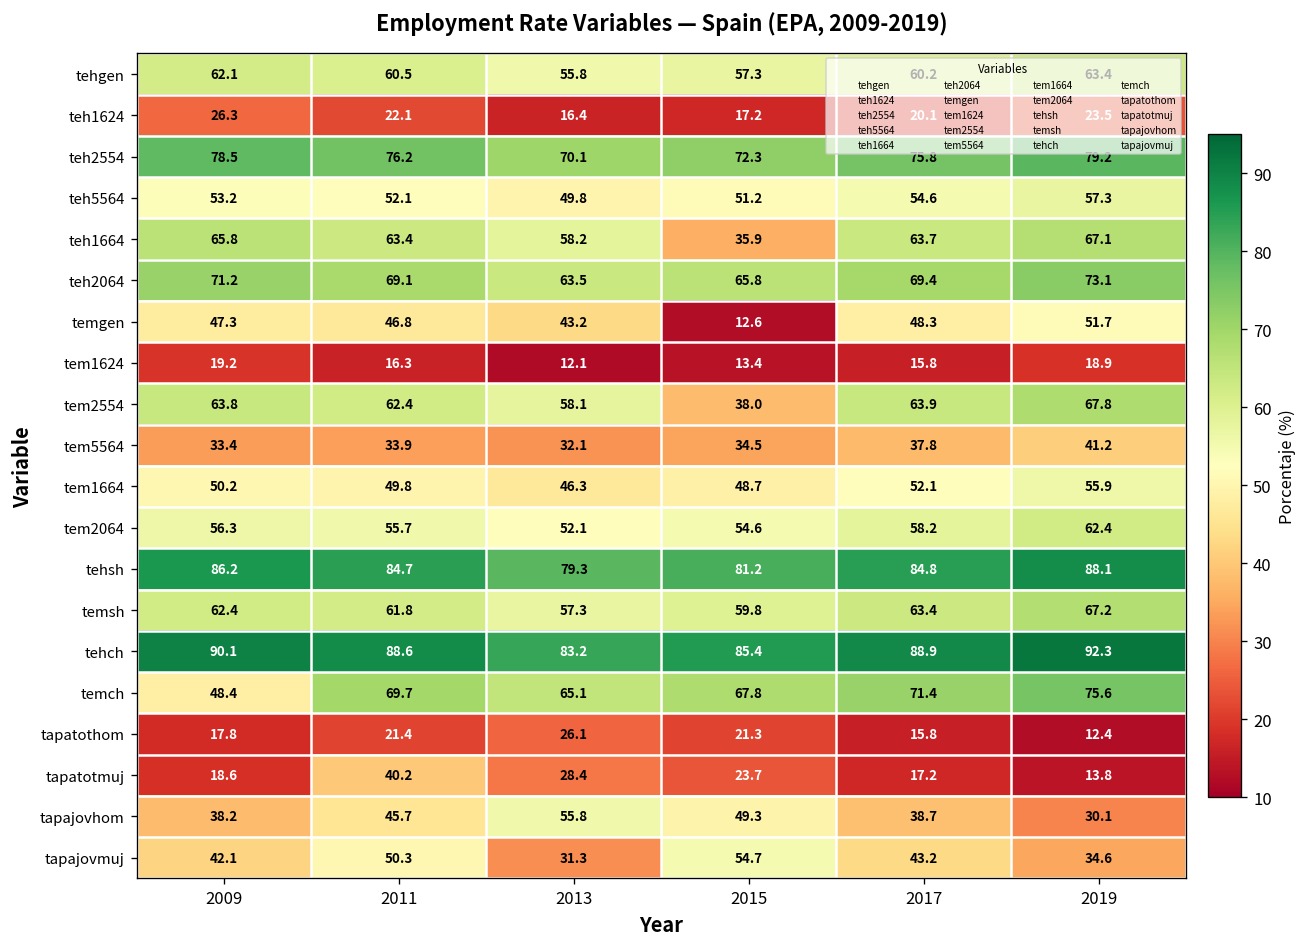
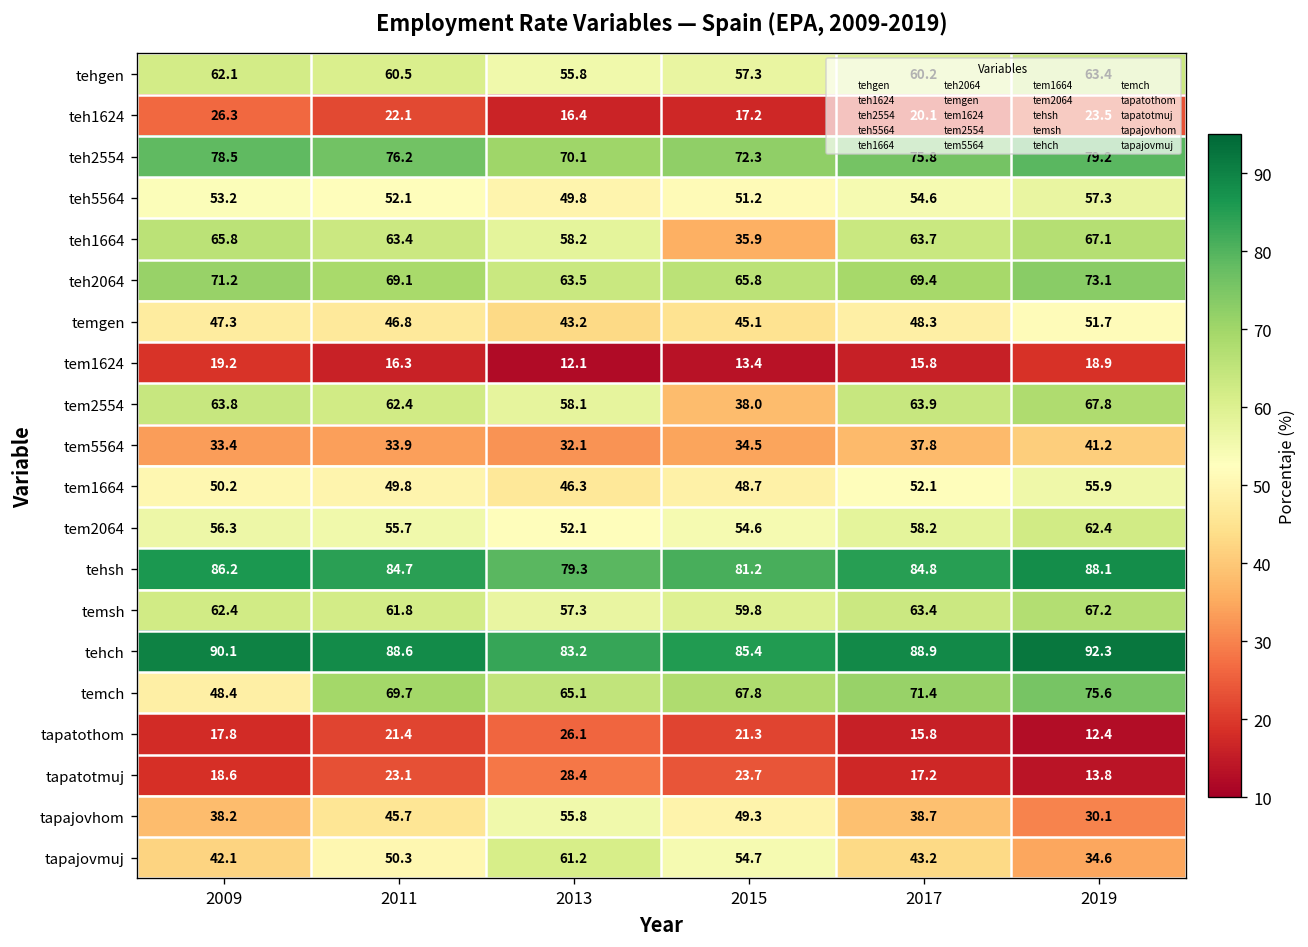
  {
    "tehgen": {
      "2009": 62.1,
      "2011": 60.5,
      "2013": 55.8,
      "2015": 57.3
    },
    "teh1624": {
      "2009": 26.3,
      "2011": 22.1,
      "2013": 16.4,
      "2015": 17.2
    },
    "teh2554": {
      "2009": 78.5,
      "2011": 76.2,
      "2013": 70.1,
      "2015": 72.3
    },
    "teh5564": {
      "2009": 53.2,
      "2011": 52.1,
      "2013": 49.8,
      "2015": 51.2,
      "2017": 54.6,
      "2019": 57.3
    },
    "teh1664": {
      "2009": 65.8,
      "2011": 63.4,
      "2013": 58.2,
      "2015": 35.9,
      "2017": 63.7,
      "2019": 67.1
    },
    "teh2064": {
      "2009": 71.2,
      "2011": 69.1,
      "2013": 63.5,
      "2015": 65.8,
      "2017": 69.4,
      "2019": 73.1
    },
    "temgen": {
      "2009": 47.3,
      "2011": 46.8,
      "2013": 43.2,
-     "2015": 12.6,
+     "2015": 45.1,
      "2017": 48.3,
      "2019": 51.7
    },
    "tem1624": {
      "2009": 19.2,
      "2011": 16.3,
      "2013": 12.1,
      "2015": 13.4,
      "2017": 15.8,
      "2019": 18.9
    },
    "tem2554": {
      "2009": 63.8,
      "2011": 62.4,
      "2013": 58.1,
      "2015": 38.0,
      "2017": 63.9,
      "2019": 67.8
    },
    "tem5564": {
      "2009": 33.4,
      "2011": 33.9,
      "2013": 32.1,
      "2015": 34.5,
      "2017": 37.8,
      "2019": 41.2
    },
    "tem1664": {
      "2009": 50.2,
      "2011": 49.8,
      "2013": 46.3,
      "2015": 48.7,
      "2017": 52.1,
      "2019": 55.9
    },
    "tem2064": {
      "2009": 56.3,
      "2011": 55.7,
      "2013": 52.1,
      "2015": 54.6,
      "2017": 58.2,
      "2019": 62.4
    },
    "tehsh": {
      "2009": 86.2,
      "2011": 84.7,
      "2013": 79.3,
      "2015": 81.2,
      "2017": 84.8,
      "2019": 88.1
    },
    "temsh": {
      "2009": 62.4,
      "2011": 61.8,
      "2013": 57.3,
      "2015": 59.8,
      "2017": 63.4,
      "2019": 67.2
    },
    "tehch": {
      "2009": 90.1,
      "2011": 88.6,
      "2013": 83.2,
      "2015": 85.4,
      "2017": 88.9,
      "2019": 92.3
    },
    "temch": {
      "2009": 48.4,
      "2011": 69.7,
      "2013": 65.1,
      "2015": 67.8,
      "2017": 71.4,
      "2019": 75.6
    },
    "tapatothom": {
      "2009": 17.8,
      "2011": 21.4,
      "2013": 26.1,
      "2015": 21.3,
      "2017": 15.8,
      "2019": 12.4
    },
    "tapatotmuj": {
      "2009": 18.6,
-     "2011": 40.2,
+     "2011": 23.1,
      "2013": 28.4,
      "2015": 23.7,
      "2017": 17.2,
      "2019": 13.8
    },
    "tapajovhom": {
      "2009": 38.2,
      "2011": 45.7,
      "2013": 55.8,
      "2015": 49.3,
      "2017": 38.7,
      "2019": 30.1
    },
    "tapajovmuj": {
      "2009": 42.1,
      "2011": 50.3,
-     "2013": 31.3,
+     "2013": 61.2,
      "2015": 54.7,
      "2017": 43.2,
      "2019": 34.6
    }
  }
